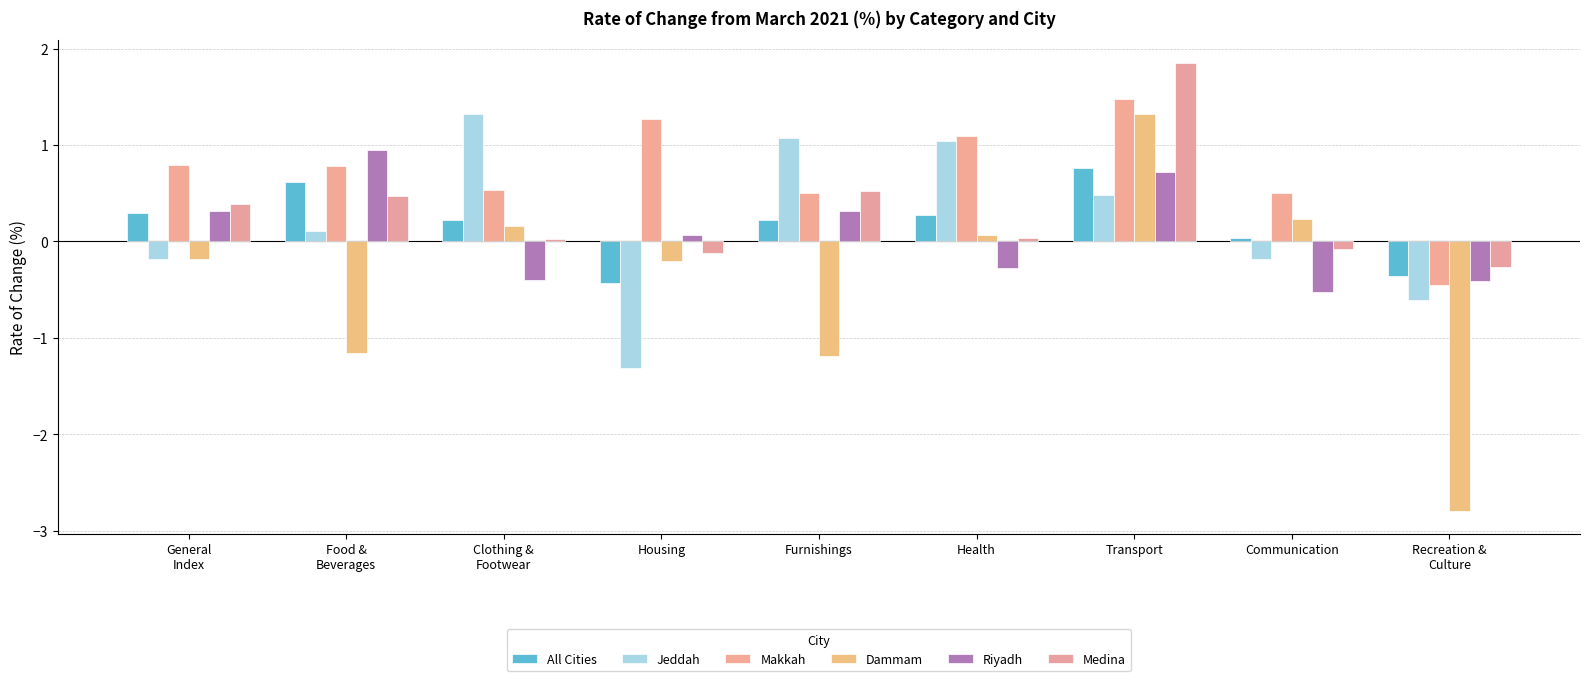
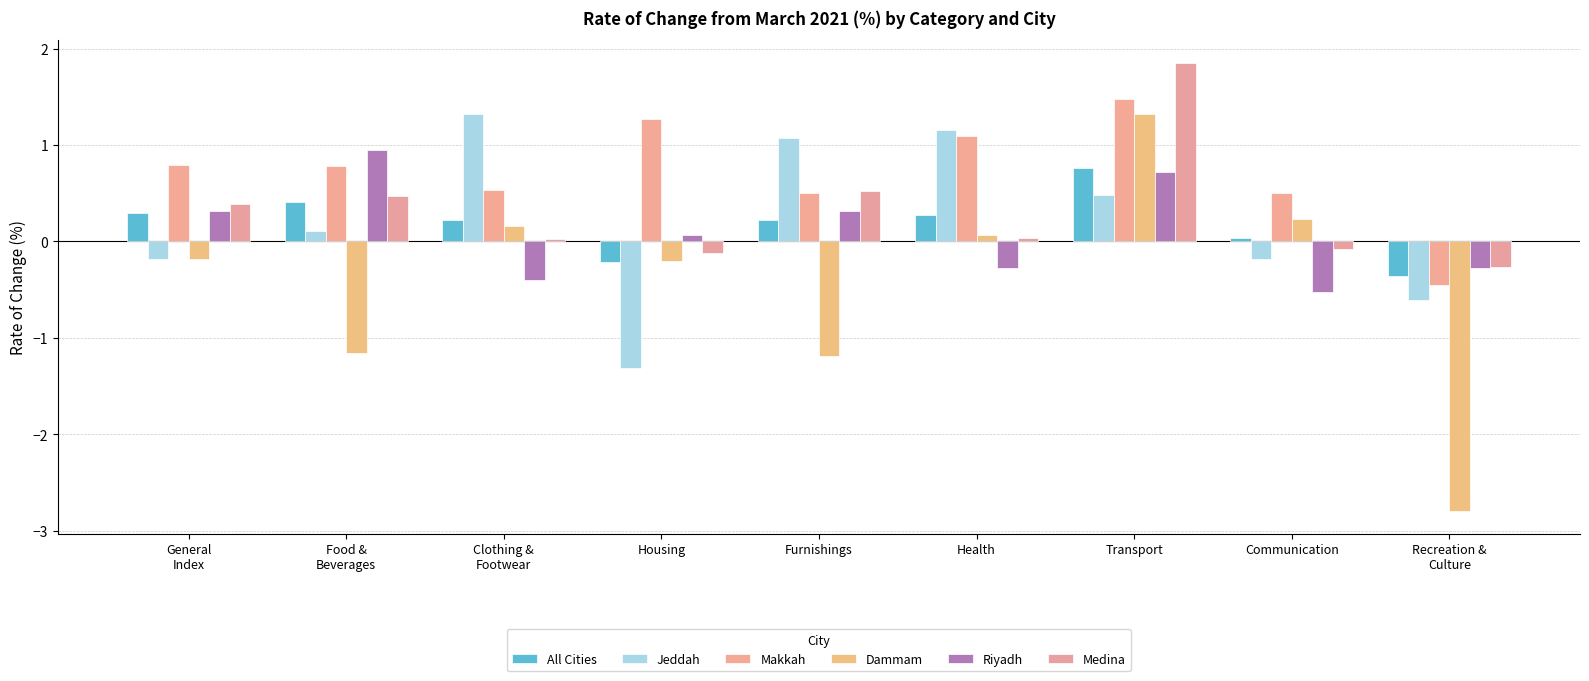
  {
    "All Cities": {
      "General Index": 0.3,
-     "Food & Beverages": 0.6,
+     "Food & Beverages": 0.4,
      "Clothing & Footwear": 0.2,
-     "Housing": -0.4,
+     "Housing": -0.2,
      "Furnishings": 0.2,
      "Health": 0.3,
      "Transport": 0.8,
      "Communication": 0.0,
      "Recreation & Culture": -0.4
    },
    "Jeddah": {
      "General Index": -0.2,
      "Food & Beverages": 0.1,
      "Clothing & Footwear": 1.3,
      "Housing": -1.3,
      "Furnishings": 1.1,
-     "Health": 1.0,
+     "Health": 1.2,
      "Transport": 0.5,
      "Communication": -0.2,
      "Recreation & Culture": -0.6
    },
    "Riyadh": {
      "General Index": 0.3,
      "Food & Beverages": 1.0,
      "Clothing & Footwear": -0.4,
      "Housing": 0.1,
      "Furnishings": 0.3,
      "Health": -0.3,
      "Transport": 0.7,
      "Communication": -0.5,
-     "Recreation & Culture": -0.4
+     "Recreation & Culture": -0.3
    }
  }
